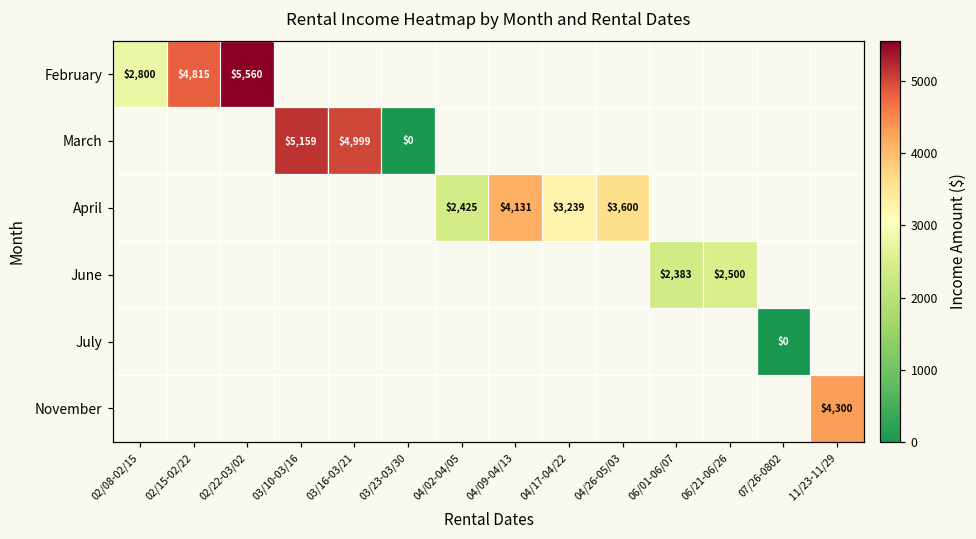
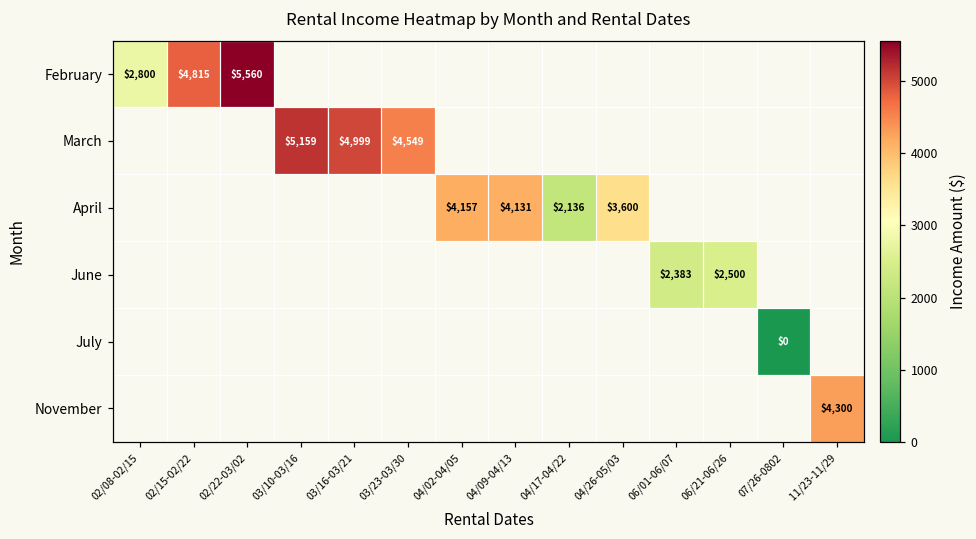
  {
    "February": {
      "02/08-02/15": "$2,800",
      "02/15-02/22": "$4,815",
      "02/22-03/02": "$5,560"
    },
    "March": {
      "03/10-03/16": "$5,159",
      "03/16-03/21": "$4,999",
-     "03/23-03/30": "$0"
+     "03/23-03/30": "$4,549"
    },
    "April": {
-     "04/02-04/05": "$2,425",
+     "04/02-04/05": "$4,157",
      "04/09-04/13": "$4,131",
-     "04/17-04/22": "$3,239",
+     "04/17-04/22": "$2,136",
      "04/26-05/03": "$3,600"
    },
    "June": {
      "06/01-06/07": "$2,383",
      "06/21-06/26": "$2,500"
    },
    "July": {
      "07/26-0802": "$0"
    },
    "November": {
      "11/23-11/29": "$4,300"
    }
  }
